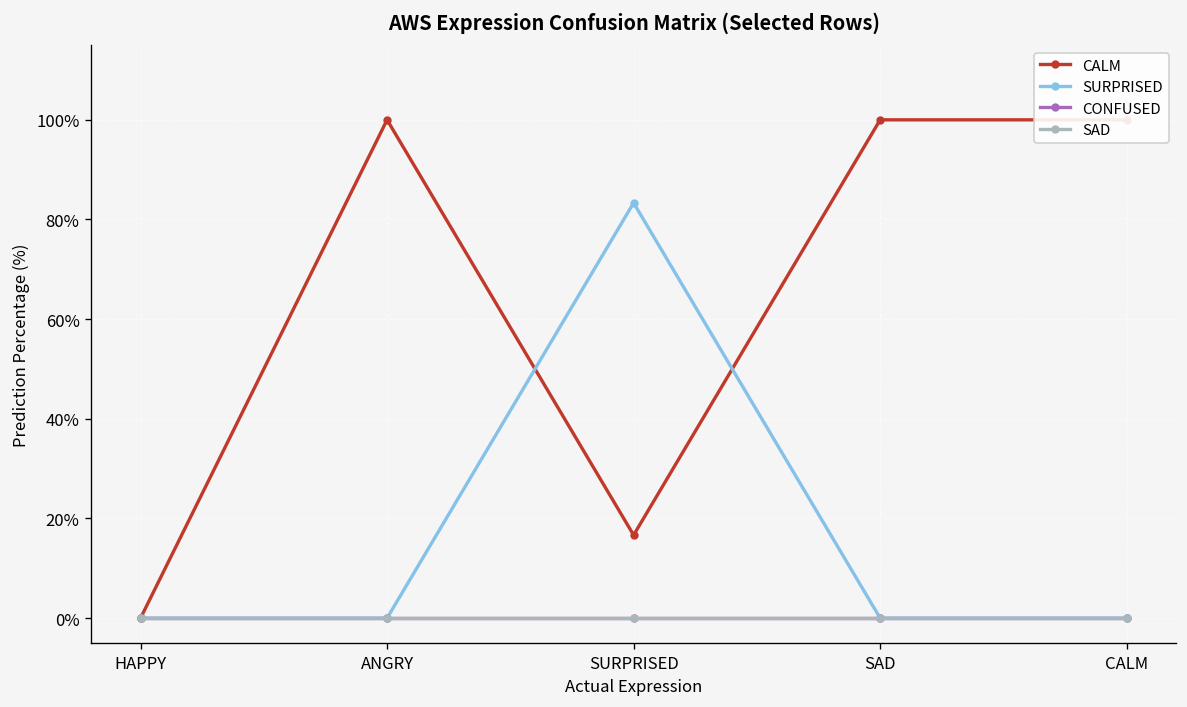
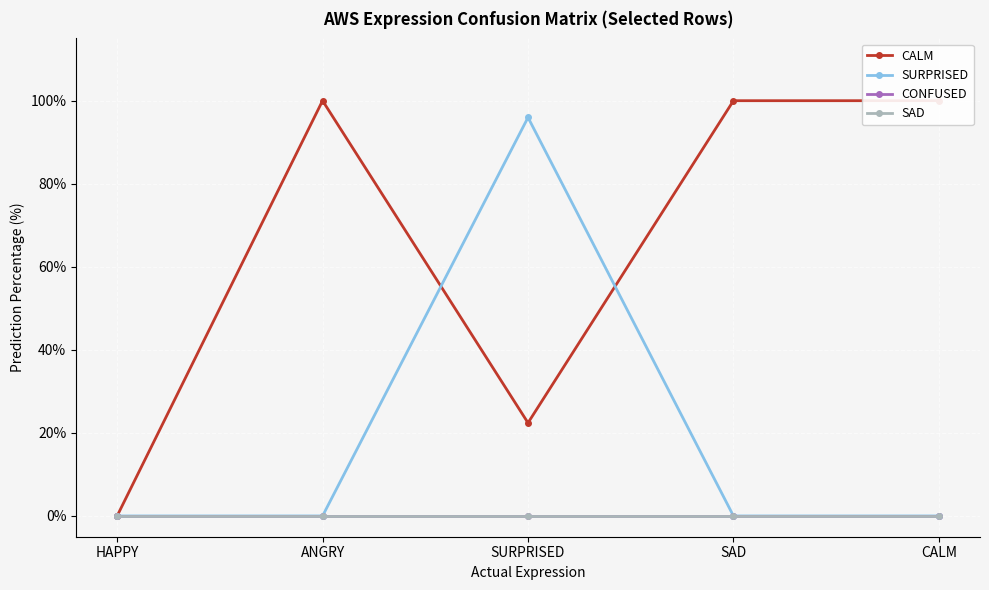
  {
    "CALM": {
      "ANGRY": "100%",
-     "SURPRISED": "17%",
+     "SURPRISED": "22%",
      "SAD": "100%"
    },
    "SURPRISED": {
-     "SURPRISED": "83%"
+     "SURPRISED": "96%"
    },
    "SAD": {
      "SURPRISED": "0%"
    }
  }
